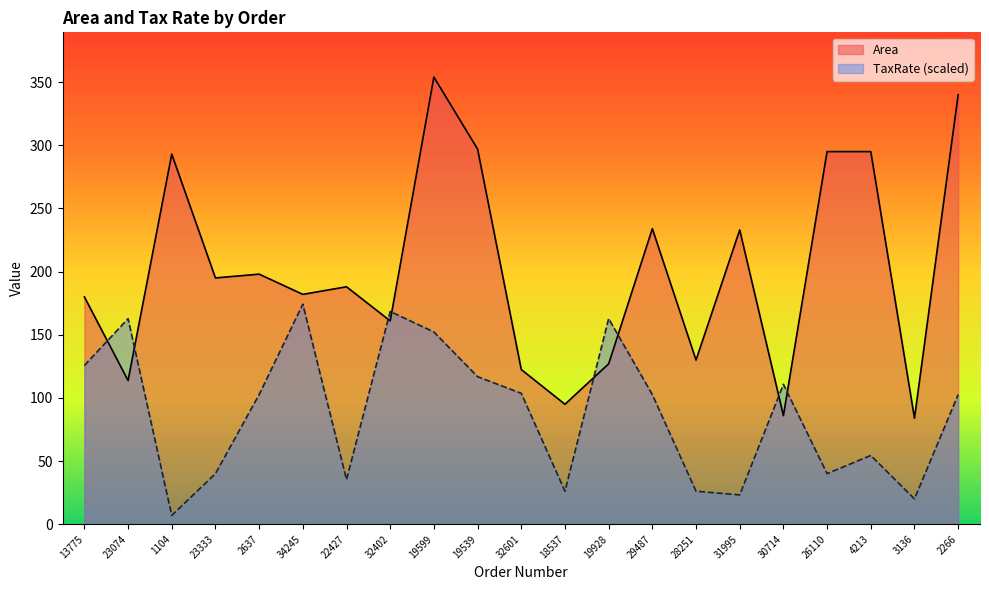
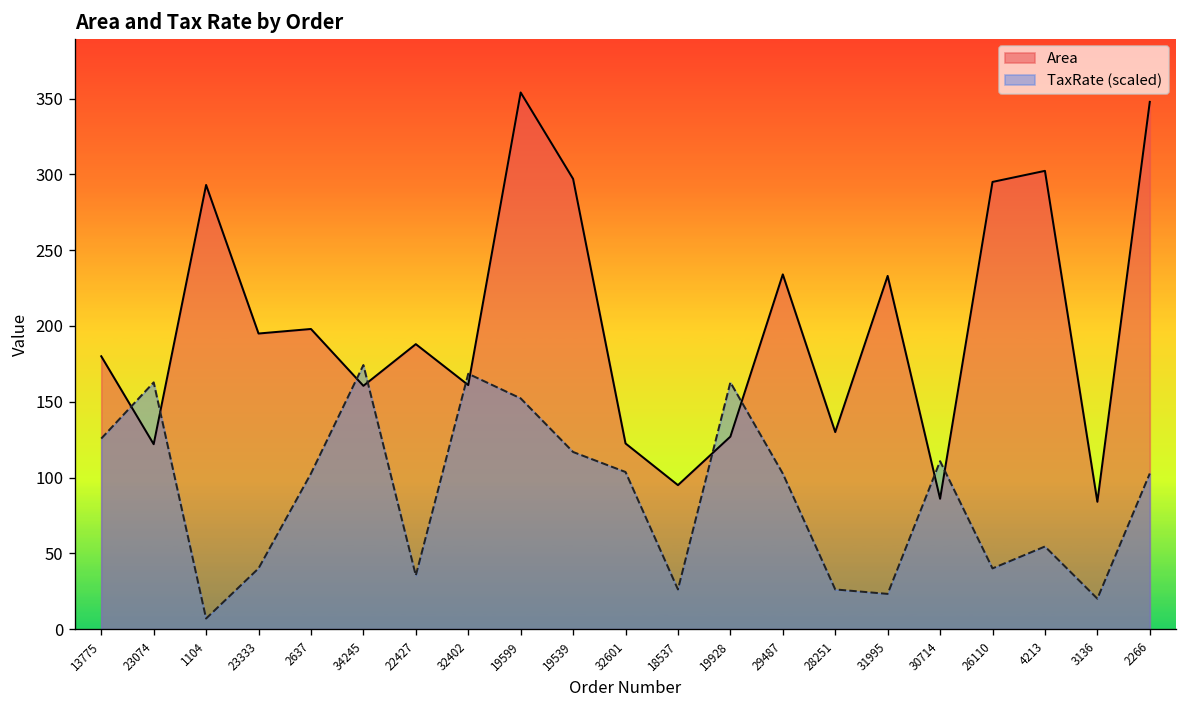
  {
    "Area": {
      "13775": 180,
-     "23074": 114,
+     "23074": 122,
      "1104": 293,
      "23333": 195,
      "2637": 198,
-     "34245": 182,
+     "34245": 161,
      "22427": 188,
      "32402": 161,
      "19599": 354,
      "19539": 297,
      "32601": 123,
      "18537": 95,
      "19928": 127,
      "29487": 234,
      "28251": 130,
      "31995": 233,
      "30714": 86,
      "26110": 295,
-     "4213": 295,
+     "4213": 302,
      "3136": 84,
-     "2266": 340
+     "2266": 348
    },
    "TaxRate (scaled)": {
      "13775": 126,
      "23074": 163,
      "1104": 7,
      "23333": 40,
      "2637": 103,
      "34245": 174,
      "22427": 35,
      "32402": 168,
      "19599": 152,
      "19539": 117,
      "32601": 104,
      "18537": 26,
      "19928": 163,
      "29487": 103,
      "28251": 26,
      "31995": 23,
      "30714": 111,
      "26110": 40,
      "4213": 55,
      "3136": 20,
      "2266": 103
    }
  }
